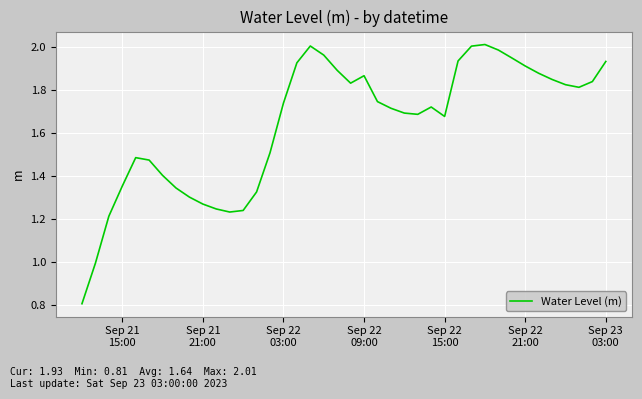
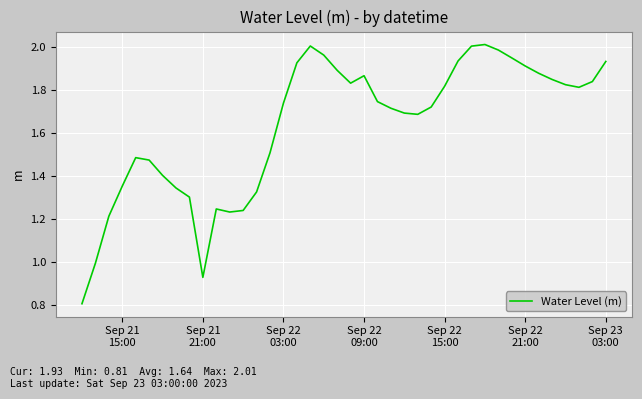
  {
    "Sep 21 15:00": 1.35,
-   "Sep 21 21:00": 1.27,
+   "Sep 21 21:00": 0.93,
    "Sep 22 03:00": 1.74,
    "Sep 22 09:00": 1.87,
-   "Sep 22 15:00": 1.68,
+   "Sep 22 15:00": 1.82,
    "Sep 22 21:00": 1.91,
    "Sep 23 03:00": 1.93
  }
